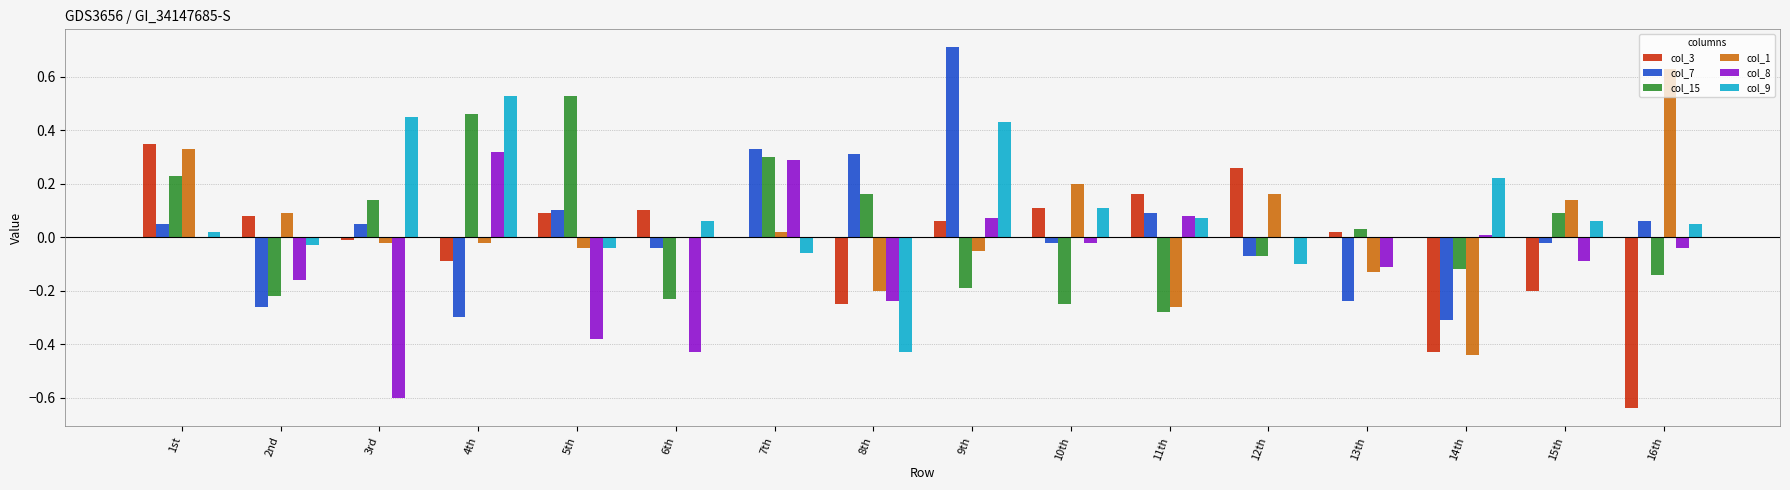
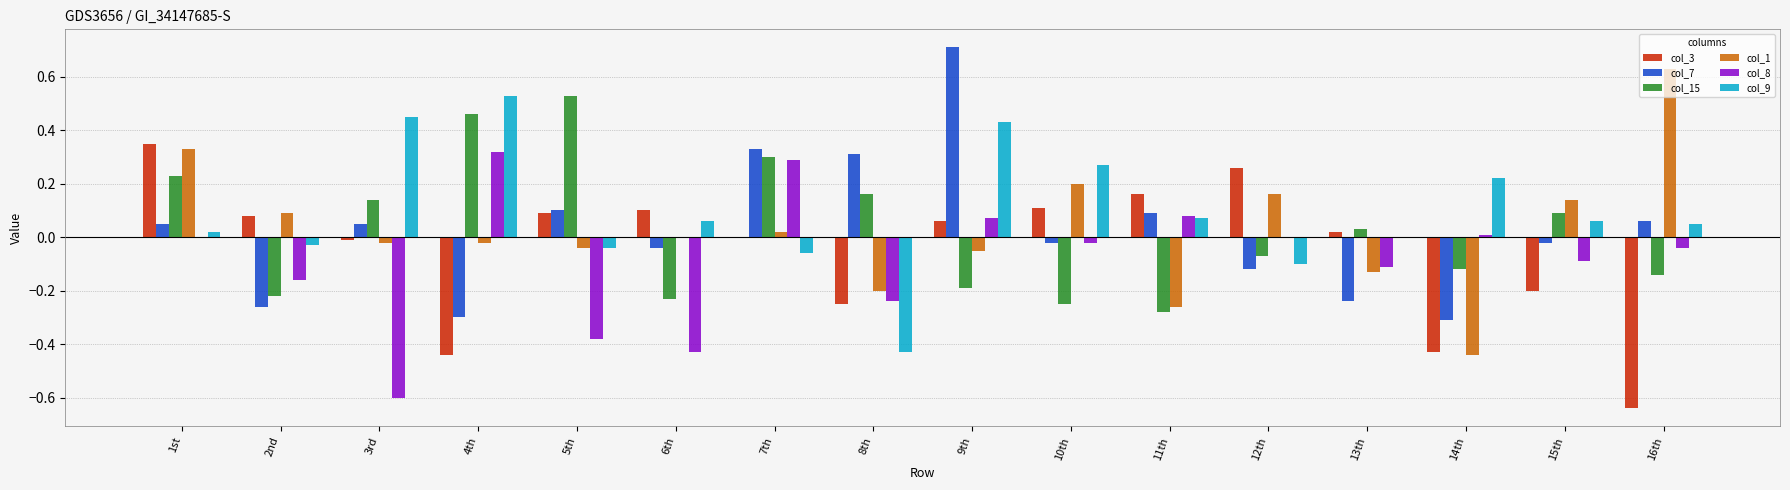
  {
    "col_3": {
      "1st": 0.35,
      "2nd": 0.08,
      "3rd": -0.01,
-     "4th": -0.09,
+     "4th": -0.44,
      "5th": 0.09,
      "6th": 0.10,
      "7th": 0.00,
      "8th": -0.25,
      "9th": 0.06,
      "10th": 0.11,
      "11th": 0.16,
      "12th": 0.26,
      "13th": 0.02,
      "14th": -0.43,
      "15th": -0.20,
      "16th": -0.64
    },
    "col_7": {
      "1st": 0.05,
      "2nd": -0.26,
      "3rd": 0.05,
      "4th": -0.30,
      "5th": 0.10,
      "6th": -0.04,
      "7th": 0.33,
      "8th": 0.31,
      "9th": 0.71,
      "10th": -0.02,
      "11th": 0.09,
-     "12th": -0.07,
+     "12th": -0.12,
      "13th": -0.24,
      "14th": -0.31,
      "15th": -0.02,
      "16th": 0.06
    },
    "col_15": {
      "1st": 0.23,
      "2nd": -0.22,
      "3rd": 0.14,
      "4th": 0.46,
      "5th": 0.53,
      "6th": -0.23,
      "7th": 0.30,
      "8th": 0.16,
      "9th": -0.19,
      "10th": -0.25,
      "11th": -0.28,
      "12th": -0.07,
      "13th": 0.03,
      "14th": -0.12,
      "15th": 0.09,
      "16th": -0.14
    },
    "col_1": {
      "1st": 0.33,
      "2nd": 0.09,
      "3rd": -0.02,
      "4th": -0.02,
      "5th": -0.04,
      "6th": 0.00,
      "7th": 0.02,
      "8th": -0.20,
      "9th": -0.05,
      "10th": 0.20,
      "11th": -0.26,
      "12th": 0.16,
      "13th": -0.13,
      "14th": -0.44,
      "15th": 0.14
    },
    "col_8": {
      "1st": 0.00,
      "2nd": -0.16,
      "3rd": -0.60,
      "4th": 0.32,
      "5th": -0.38,
      "6th": -0.43,
      "7th": 0.29,
      "8th": -0.24,
      "9th": 0.07,
      "10th": -0.02,
      "11th": 0.08,
      "12th": 0.00,
      "13th": -0.11,
      "14th": 0.01,
      "15th": -0.09,
      "16th": -0.04
    },
    "col_9": {
      "1st": 0.02,
      "2nd": -0.03,
      "3rd": 0.45,
      "4th": 0.53,
      "5th": -0.04,
      "6th": 0.06,
      "7th": -0.06,
      "8th": -0.43,
      "9th": 0.43,
-     "10th": 0.11,
+     "10th": 0.27,
      "11th": 0.07,
      "12th": -0.10,
      "13th": 0.00,
      "14th": 0.22,
      "15th": 0.06,
      "16th": 0.05
    }
  }
